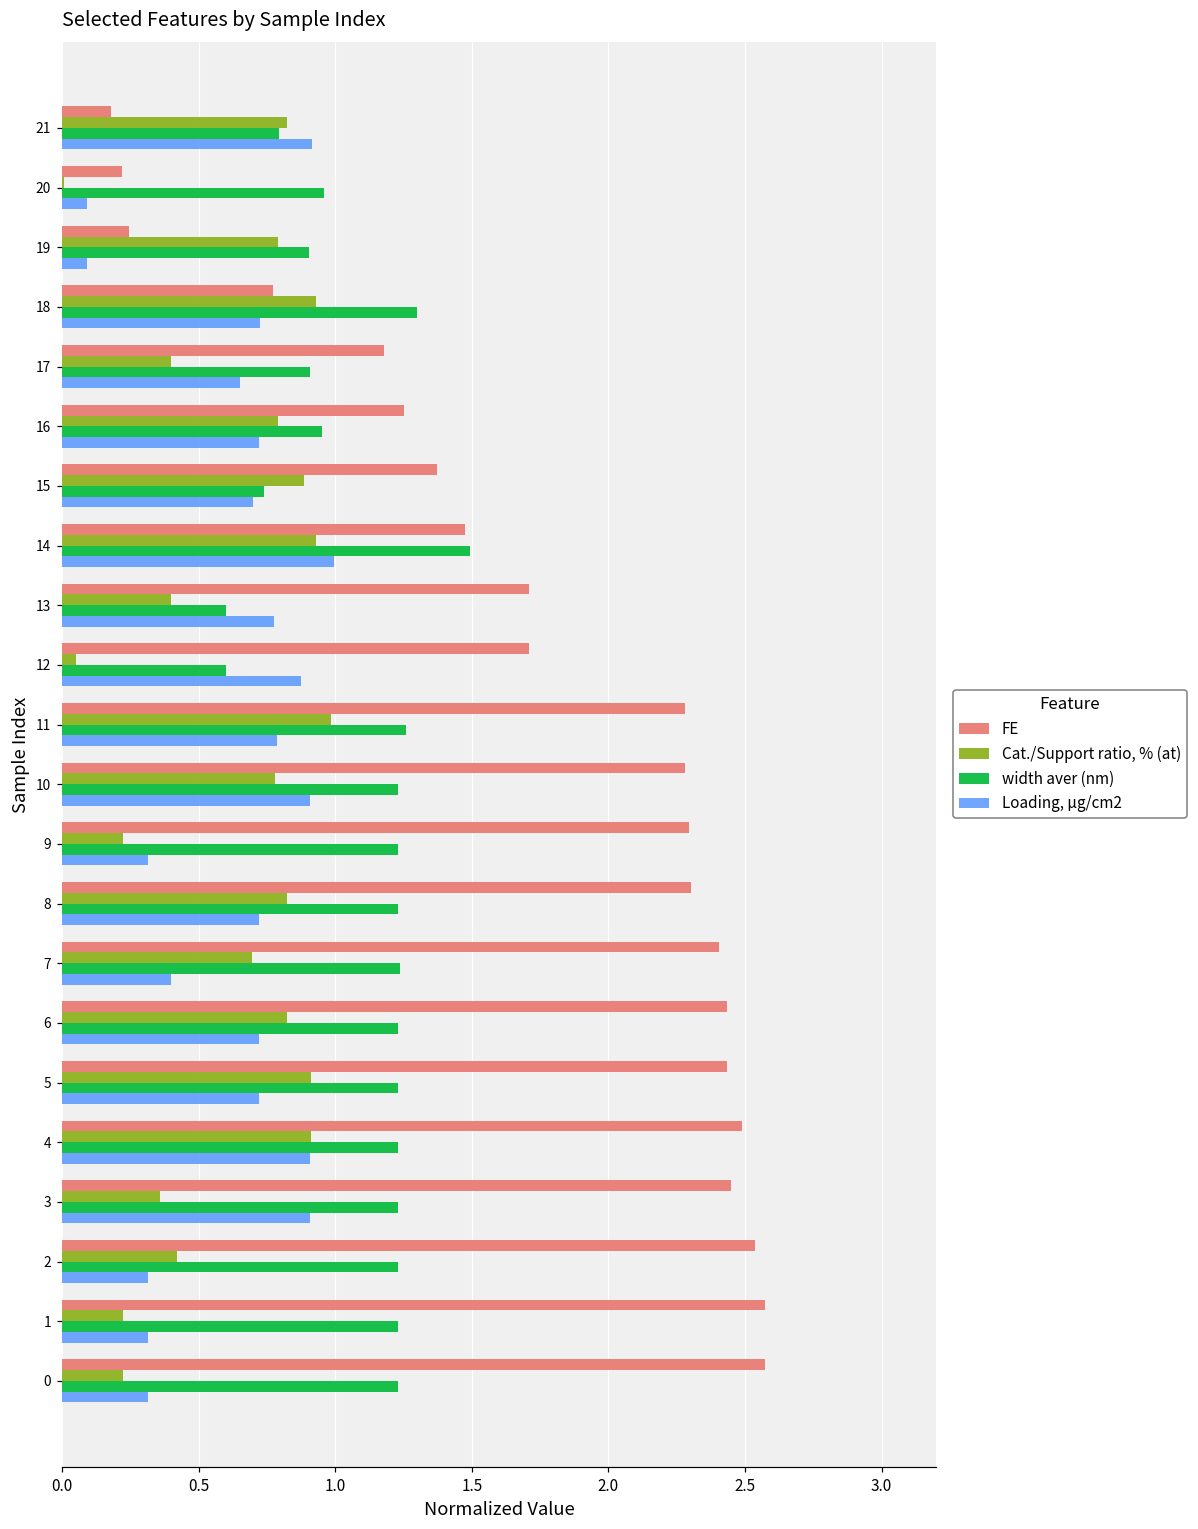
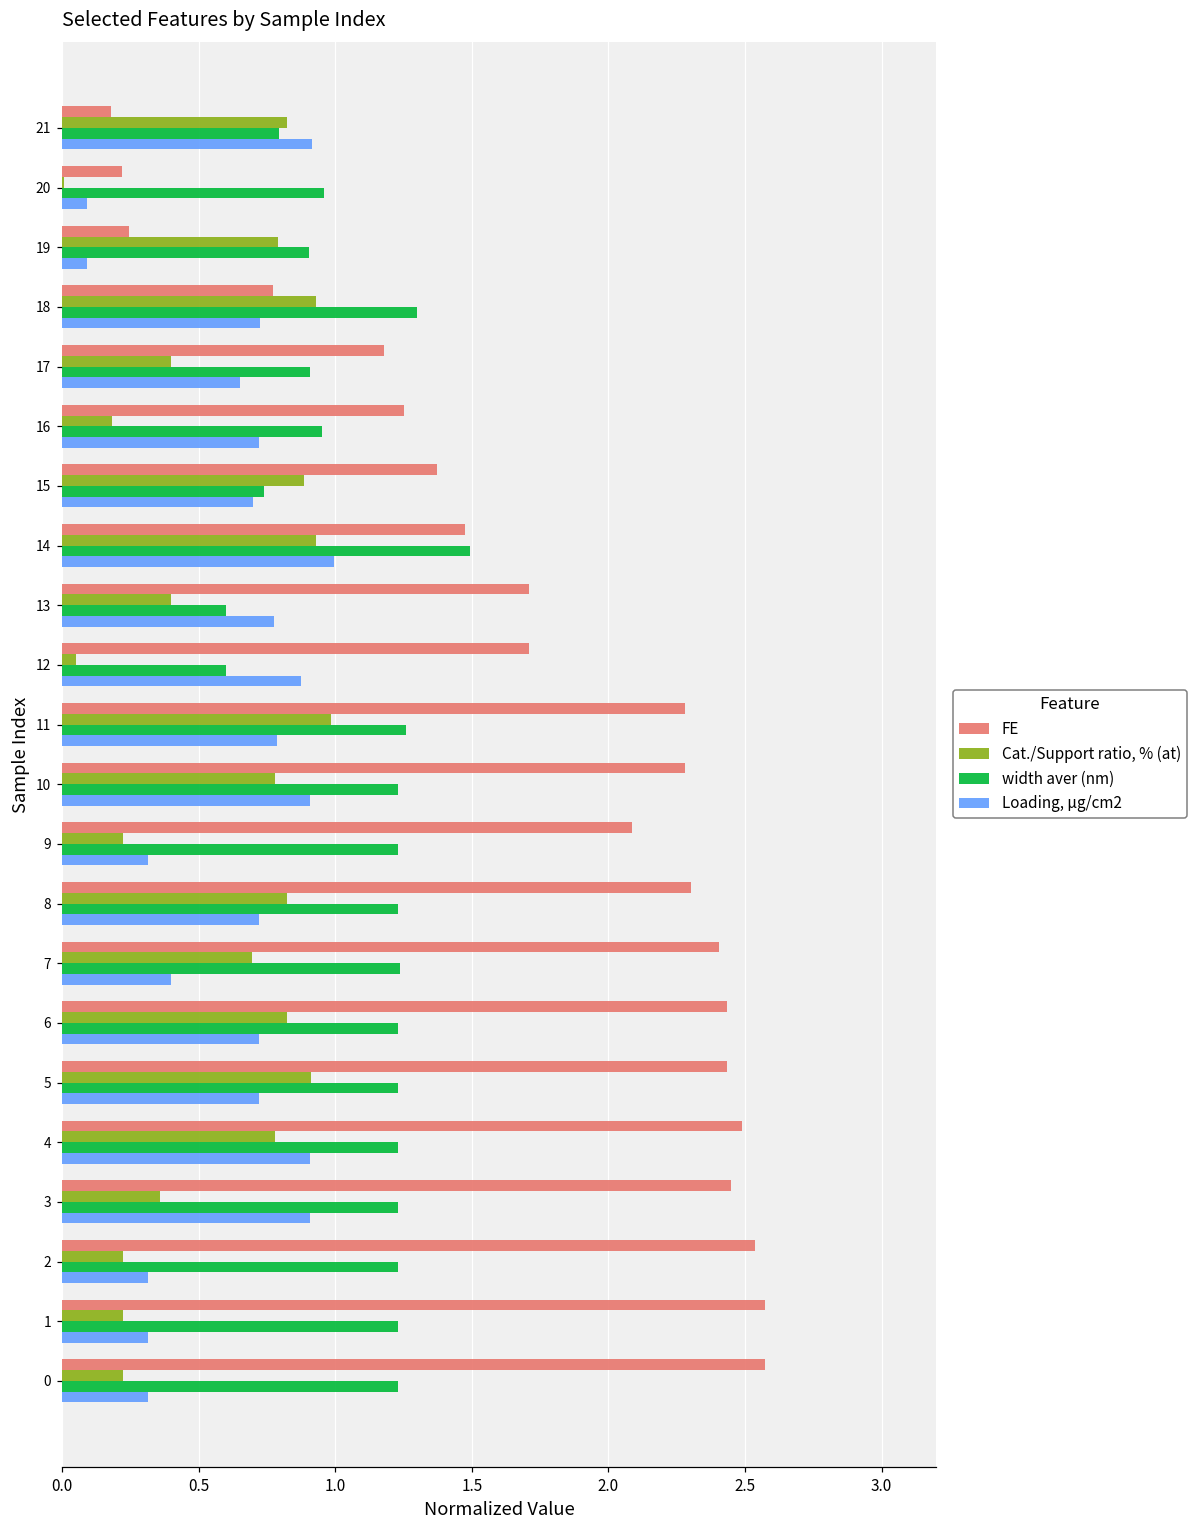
  {
    "FE": {
      "21": 0.18,
      "20": 0.22,
      "19": 0.24,
      "18": 0.77,
      "17": 1.18,
      "16": 1.25,
      "15": 1.37,
      "14": 1.48,
      "13": 1.71,
      "12": 1.71,
      "11": 2.28,
      "10": 2.28,
-     "9": 2.30,
+     "9": 2.09,
      "8": 2.30,
      "7": 2.40,
      "6": 2.43,
      "5": 2.44,
      "4": 2.49,
      "3": 2.45,
      "2": 2.53,
      "1": 2.57,
      "0": 2.57
    },
    "Cat./Support ratio, % (at)": {
      "21": 0.83,
      "19": 0.79,
      "18": 0.93,
      "17": 0.40,
-     "16": 0.79,
+     "16": 0.18,
      "15": 0.89,
      "14": 0.93,
      "13": 0.40,
      "12": 0.05,
      "11": 0.99,
      "10": 0.78,
      "9": 0.22,
      "8": 0.82,
      "7": 0.69,
      "6": 0.82,
      "5": 0.91,
-     "4": 0.91,
+     "4": 0.78,
      "3": 0.36,
-     "2": 0.42,
+     "2": 0.22,
      "1": 0.22,
      "0": 0.22
    },
    "width aver (nm)": {
      "21": 0.80,
      "20": 0.96,
      "19": 0.90,
      "18": 1.30,
      "17": 0.91,
      "16": 0.95,
      "15": 0.74,
      "14": 1.49,
      "13": 0.60,
      "12": 0.60,
      "11": 1.26,
      "10": 1.23,
      "9": 1.23,
      "8": 1.23,
      "7": 1.24,
      "6": 1.23,
      "5": 1.23,
      "4": 1.23,
      "3": 1.23,
      "2": 1.23,
      "1": 1.23,
      "0": 1.23
    },
    "Loading, μg/cm2": {
      "21": 0.92,
      "20": 0.09,
      "19": 0.09,
      "18": 0.72,
      "17": 0.65,
      "16": 0.72,
      "15": 0.70,
      "14": 1.00,
      "13": 0.77,
      "12": 0.87,
      "11": 0.79,
      "10": 0.91,
      "9": 0.32,
      "8": 0.72,
      "7": 0.40,
      "6": 0.72,
      "5": 0.72,
      "4": 0.91,
      "3": 0.91,
      "2": 0.32,
      "1": 0.32,
      "0": 0.32
    }
  }
